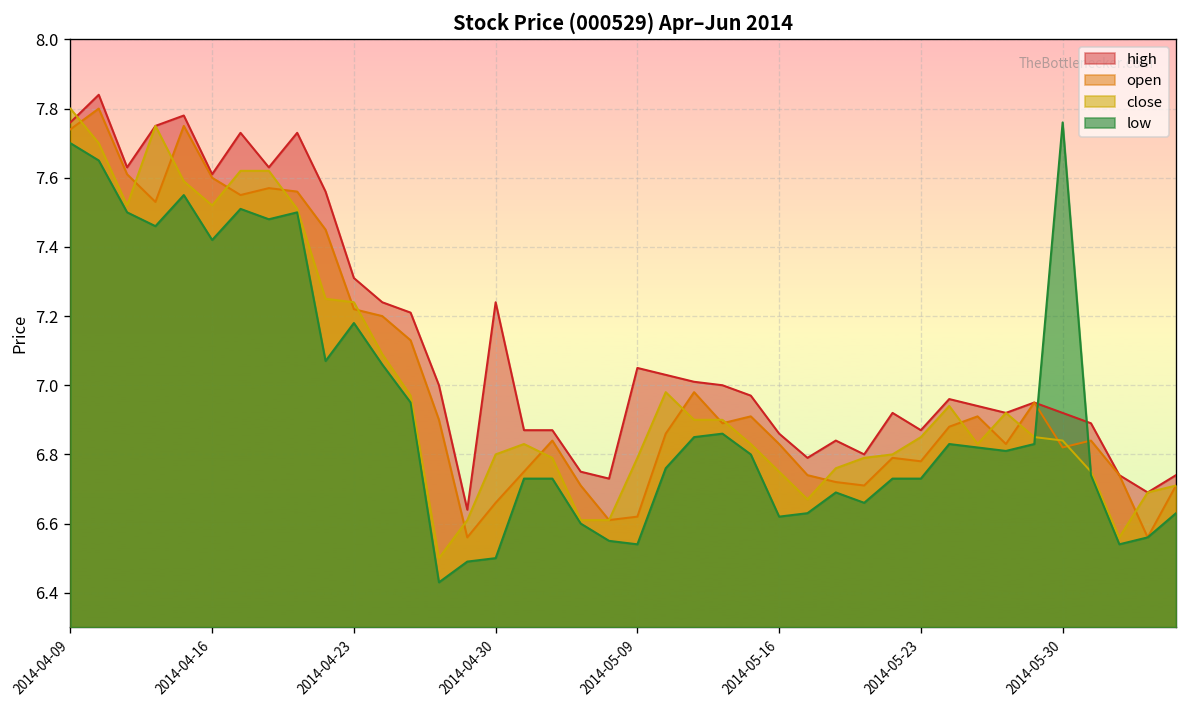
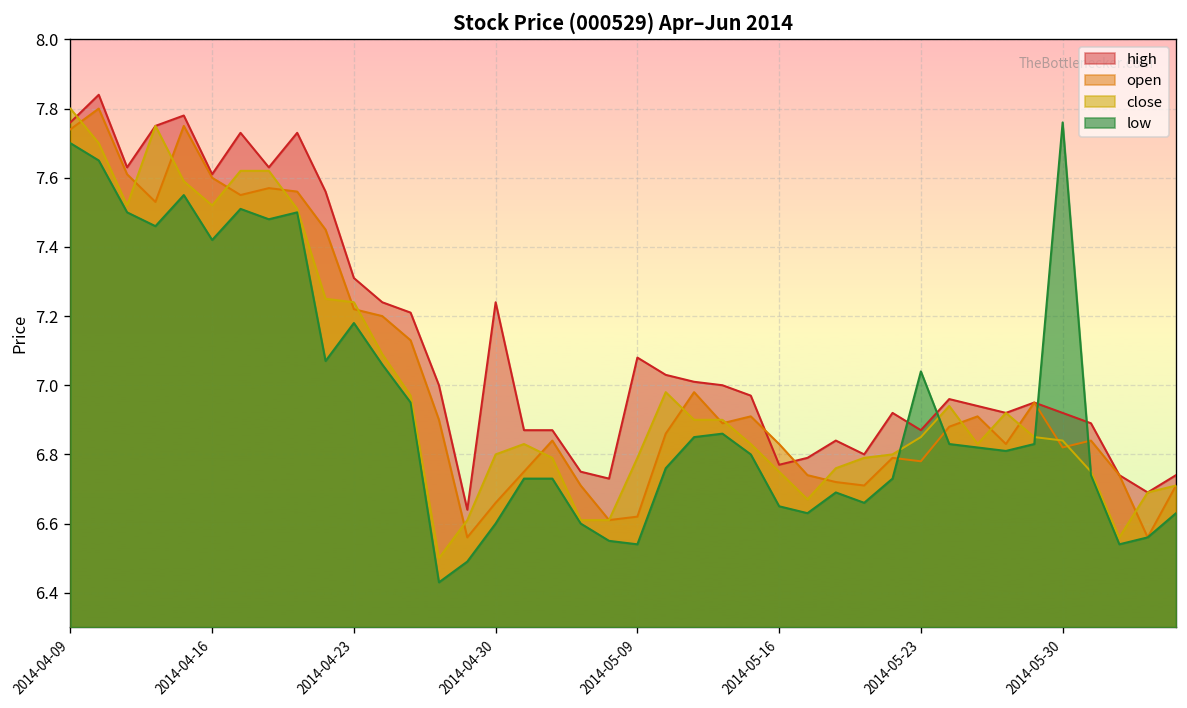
  {
    "high": {
      "2014-04-09": 7.76,
      "2014-04-16": 7.61,
      "2014-04-23": 7.31,
      "2014-04-30": 7.24,
-     "2014-05-09": 7.05,
-     "2014-05-16": 6.86,
+     "2014-05-09": 7.08,
+     "2014-05-16": 6.77,
      "2014-05-23": 6.87,
      "2014-05-30": 6.92
    },
    "low": {
      "2014-04-09": 7.70,
      "2014-04-16": 7.42,
      "2014-04-23": 7.18,
-     "2014-04-30": 6.5,
+     "2014-04-30": 6.6,
      "2014-05-09": 6.54,
-     "2014-05-16": 6.62,
-     "2014-05-23": 6.73,
+     "2014-05-16": 6.65,
+     "2014-05-23": 7.04,
      "2014-05-30": 7.76
    }
  }
